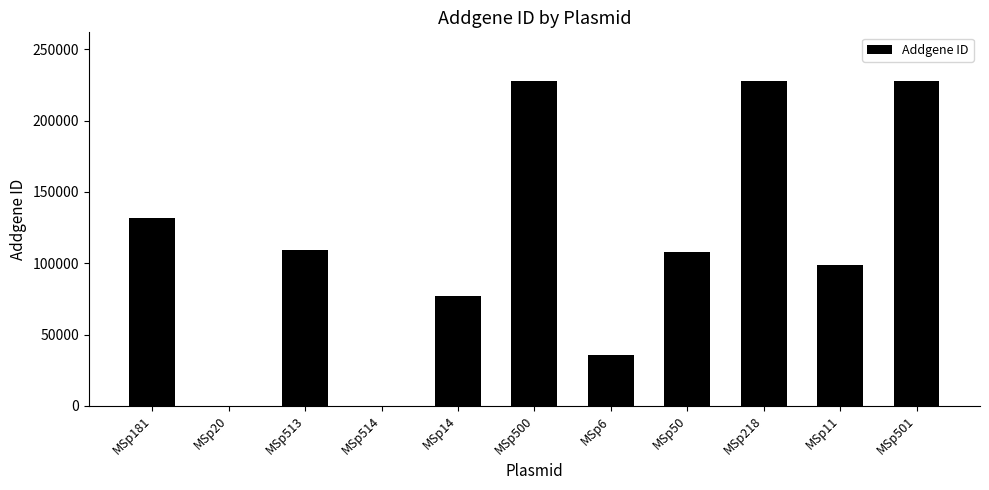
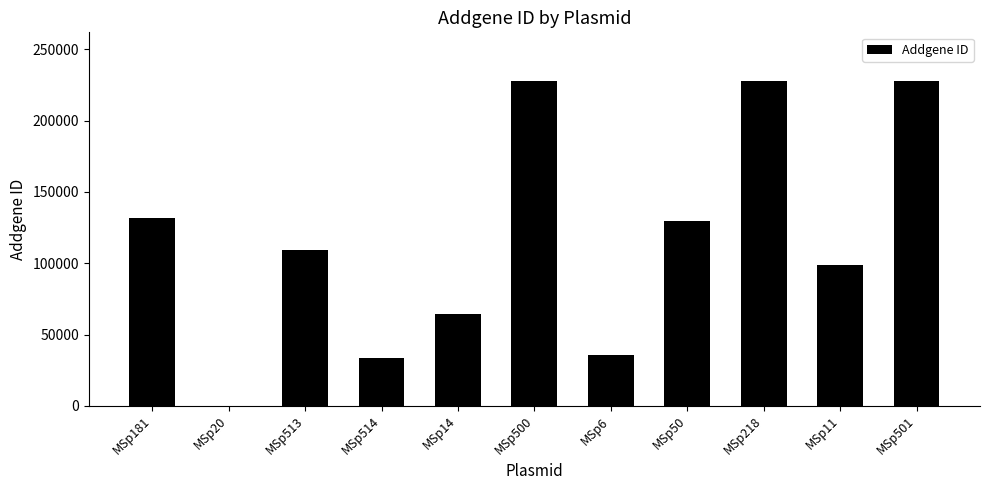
  {
    "MSp181": 132000,
    "MSp20": 0,
    "MSp513": 109000,
-   "MSp514": 0,
-   "MSp14": 77000,
+   "MSp514": 33000,
+   "MSp14": 64000,
    "MSp500": 228000,
    "MSp6": 36000,
-   "MSp50": 108000,
+   "MSp50": 129000,
    "MSp218": 228000,
    "MSp11": 99000,
    "MSp501": 228000
  }
